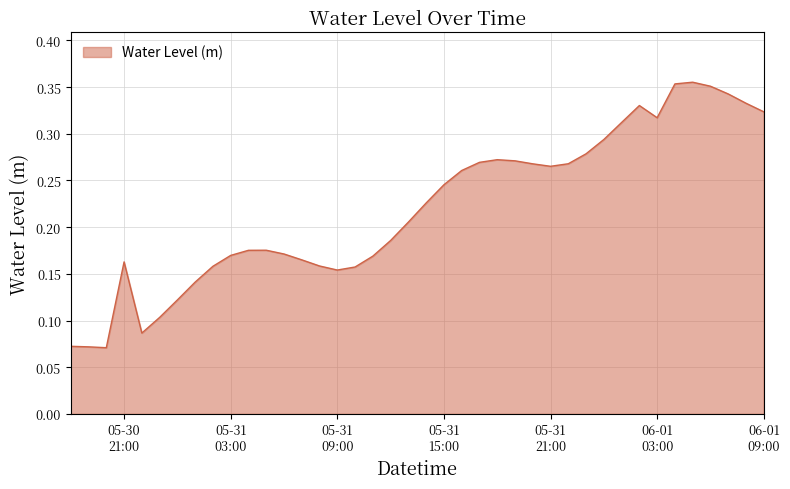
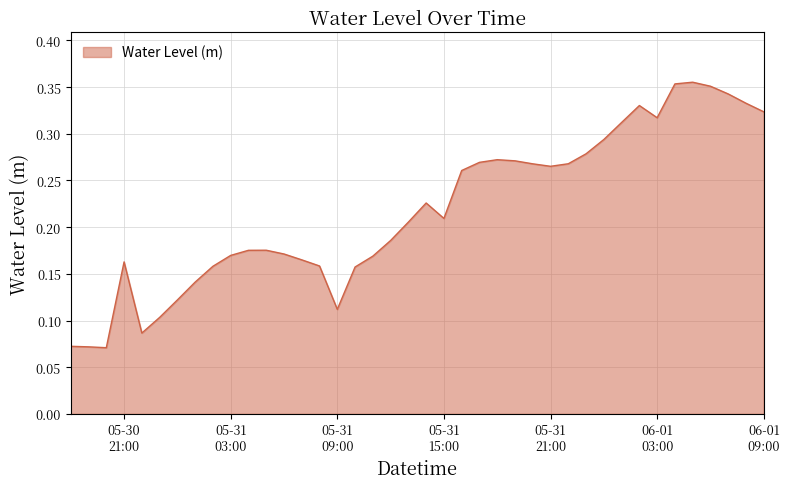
  {
    "05-30 21:00": 0.16,
    "05-31 03:00": 0.17,
-   "05-31 09:00": 0.15,
-   "05-31 15:00": 0.25,
+   "05-31 09:00": 0.11,
+   "05-31 15:00": 0.21,
    "05-31 21:00": 0.27,
    "06-01 03:00": 0.32,
    "06-01 09:00": 0.32
  }
